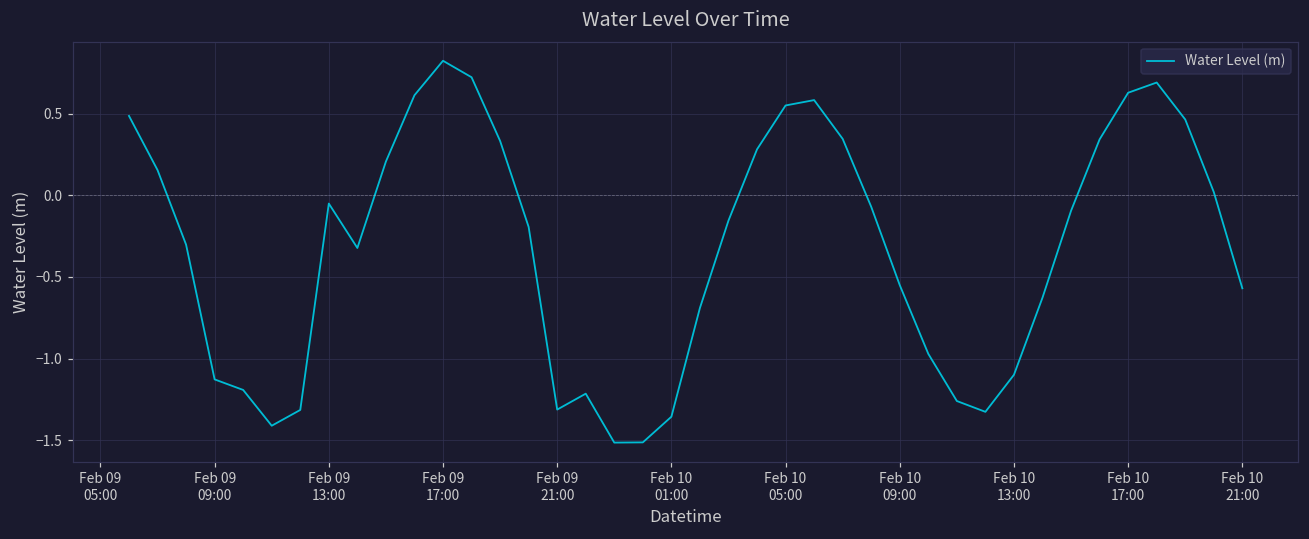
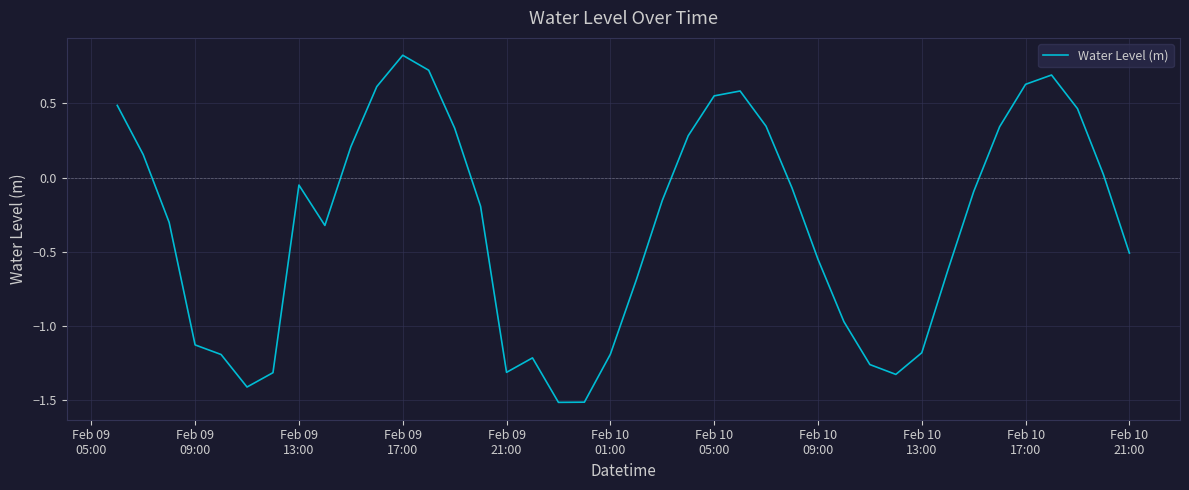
  {
    "Feb 09 09:00": -1.13,
    "Feb 09 13:00": -0.05,
    "Feb 09 17:00": 0.82,
    "Feb 09 21:00": -1.31,
-   "Feb 10 01:00": -1.36,
+   "Feb 10 01:00": -1.19,
    "Feb 10 05:00": 0.55,
    "Feb 10 09:00": -0.55,
-   "Feb 10 13:00": -1.10,
+   "Feb 10 13:00": -1.18,
    "Feb 10 17:00": 0.63,
-   "Feb 10 21:00": -0.57
+   "Feb 10 21:00": -0.51
  }
